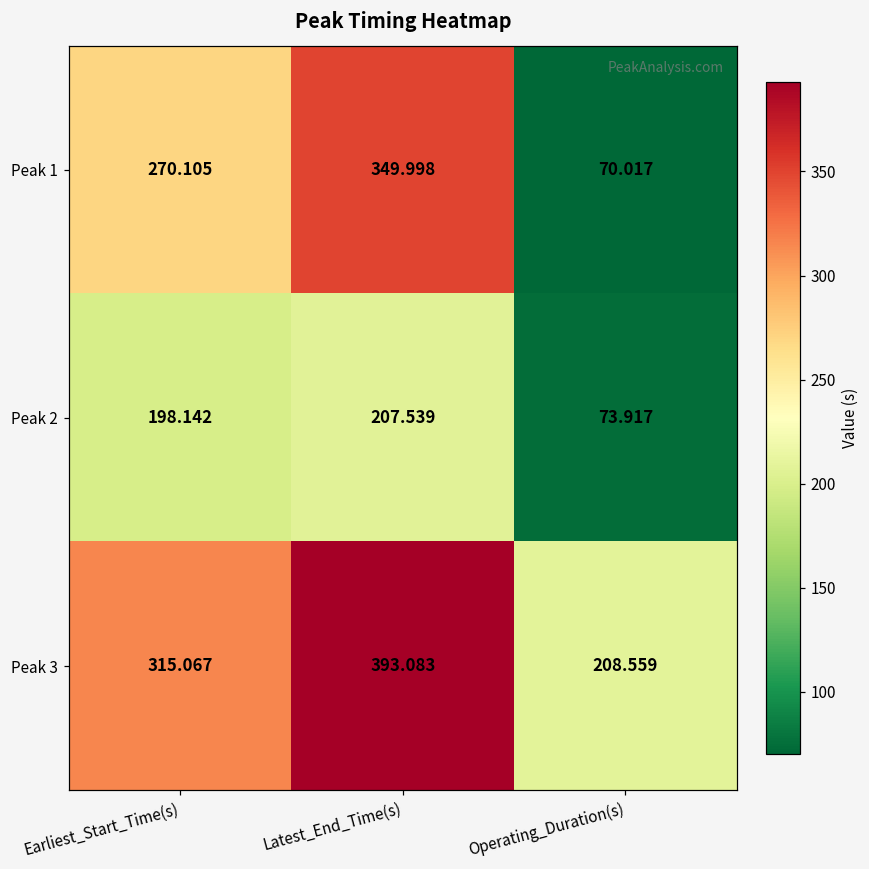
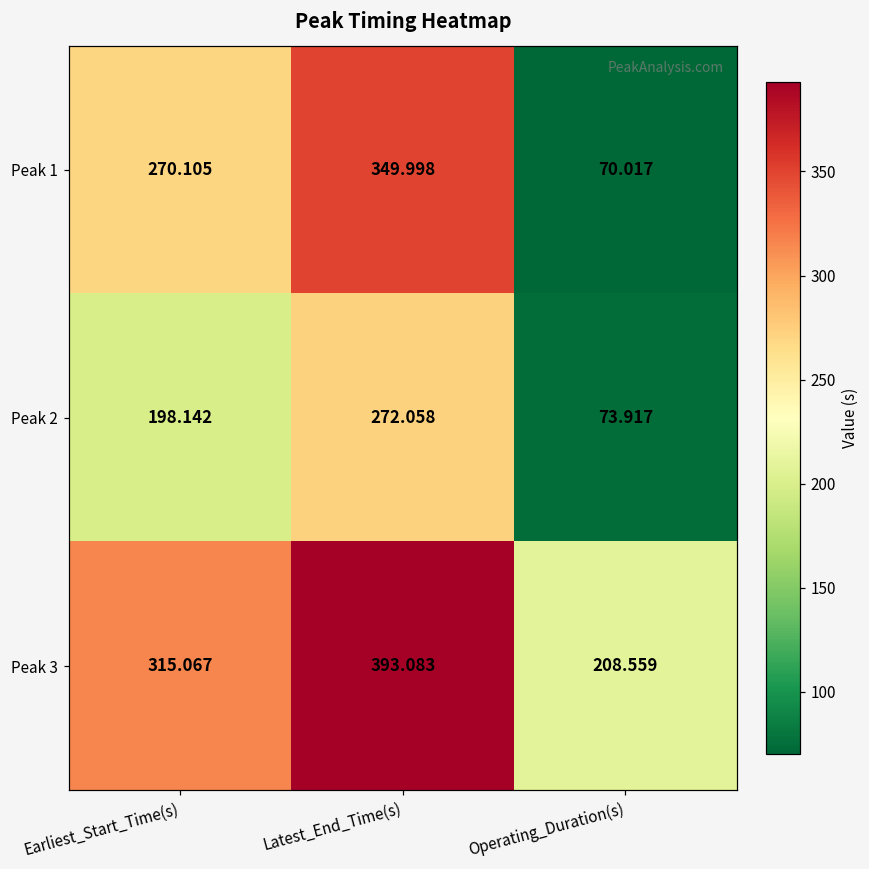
  {
    "Peak 1": {
      "Earliest_Start_Time(s)": 270.105,
      "Latest_End_Time(s)": 349.998
    },
    "Peak 2": {
      "Earliest_Start_Time(s)": 198.142,
-     "Latest_End_Time(s)": 207.539,
+     "Latest_End_Time(s)": 272.058,
      "Operating_Duration(s)": 73.917
    },
    "Peak 3": {
      "Earliest_Start_Time(s)": 315.067,
      "Latest_End_Time(s)": 393.083,
      "Operating_Duration(s)": 208.559
    }
  }
